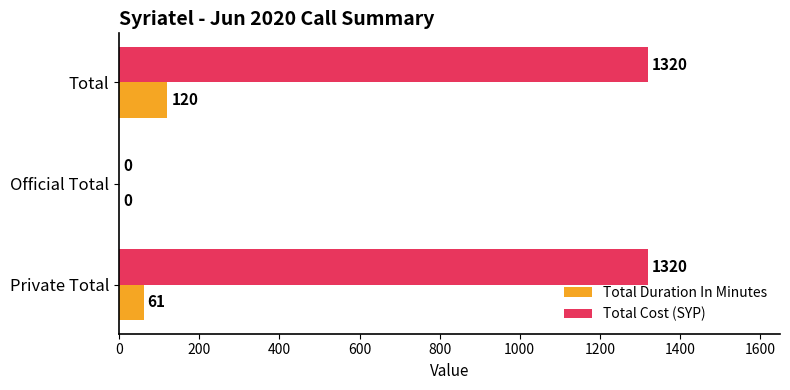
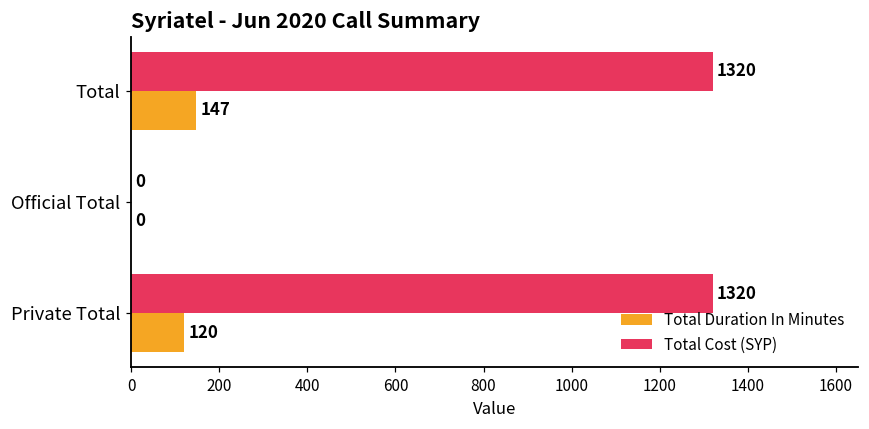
  {
    "Total Duration In Minutes": {
-     "Total": 120,
+     "Total": 147,
      "Official Total": 0,
-     "Private Total": 61
+     "Private Total": 120
    },
    "Total Cost (SYP)": {
      "Total": 1320,
      "Official Total": 0,
      "Private Total": 1320
    }
  }
